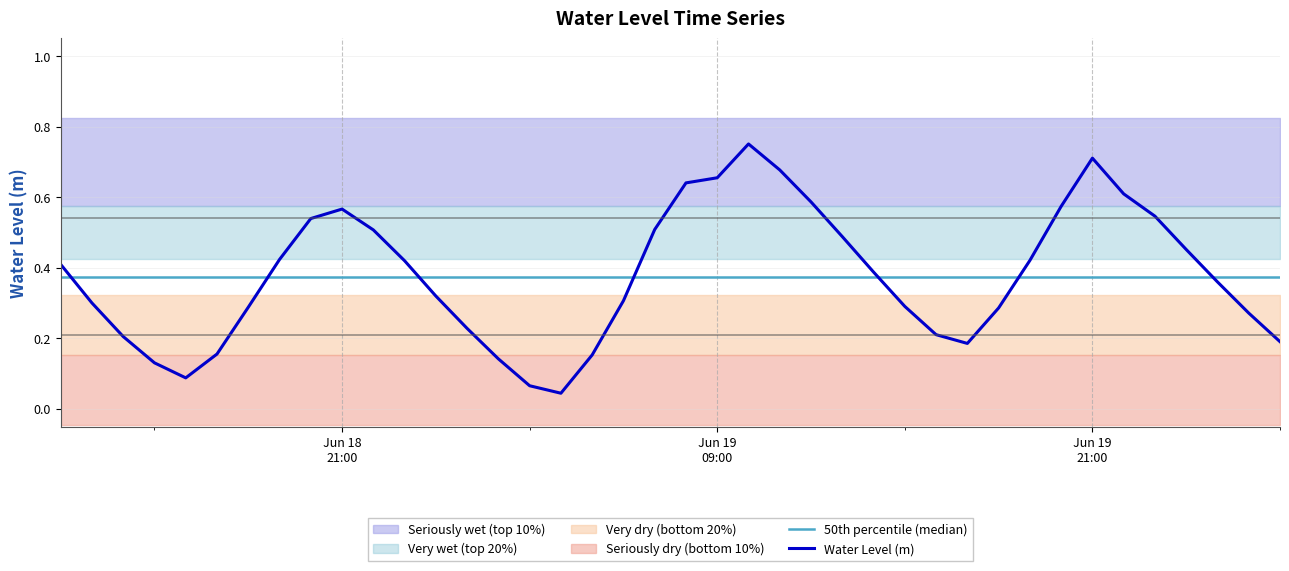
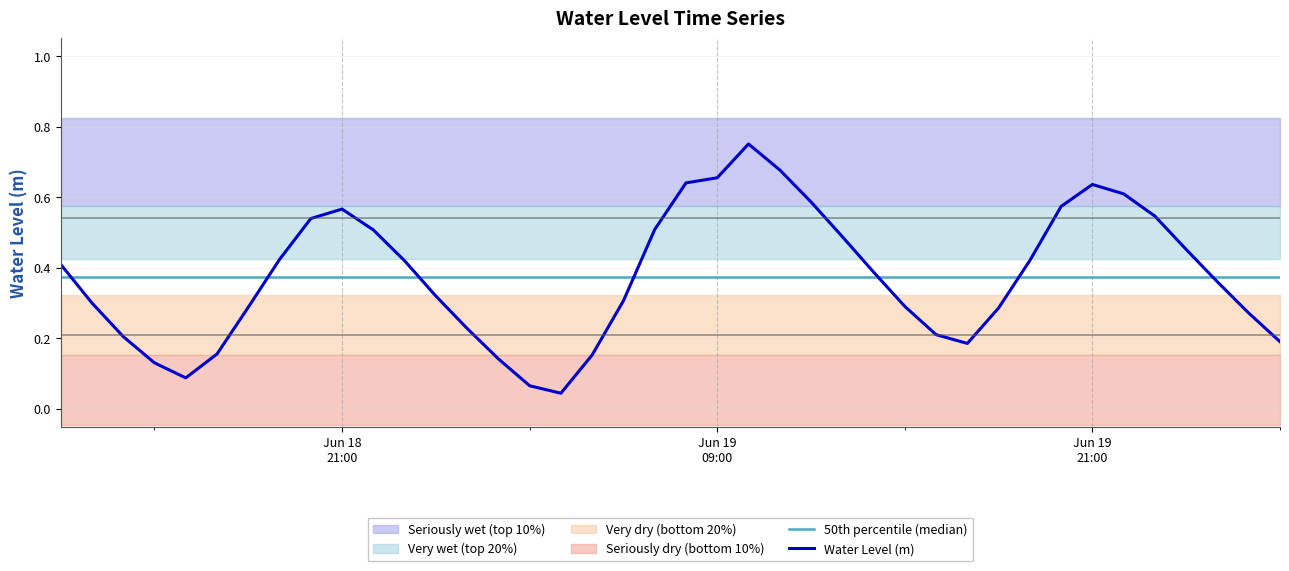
  {
    "50th percentile (median)": {
      "Jun 18 21:00": 0.37,
      "Jun 19 09:00": 0.37,
      "Jun 19 21:00": 0.37
    },
    "Water Level (m)": {
      "Jun 18 21:00": 0.57,
      "Jun 19 09:00": 0.66,
-     "Jun 19 21:00": 0.71
+     "Jun 19 21:00": 0.64
    }
  }
